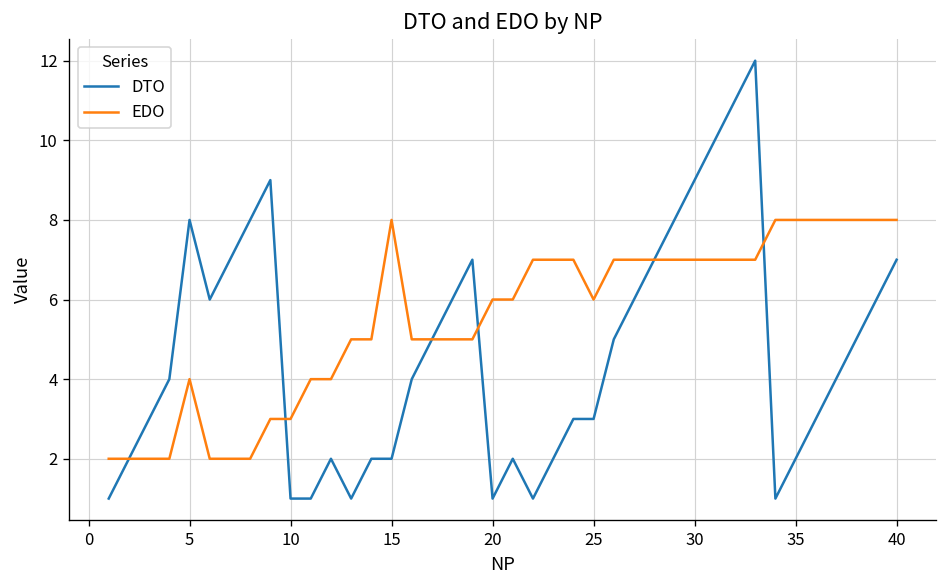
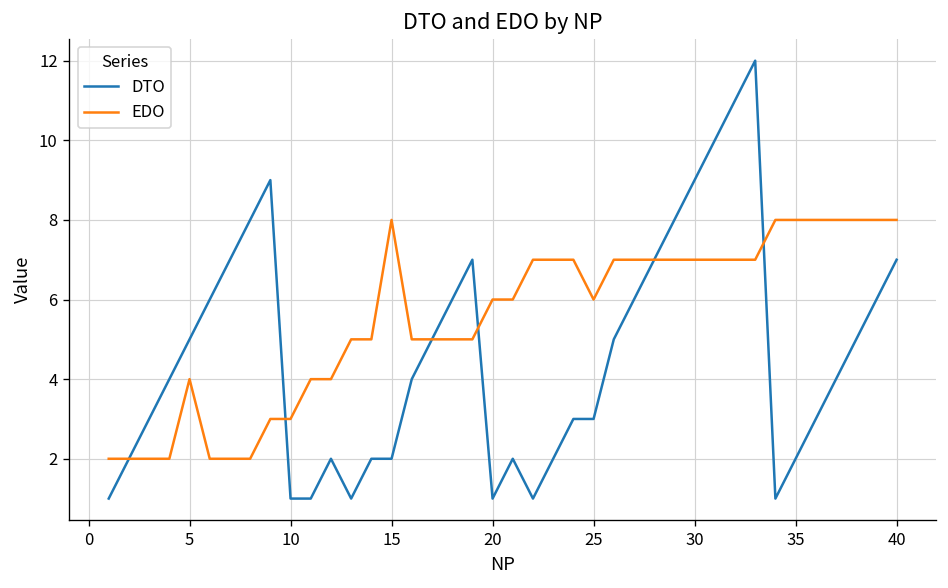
  {
    "DTO": {
-     "5": 8,
+     "5": 5,
      "10": 1,
      "15": 2,
      "20": 1,
      "25": 3,
      "30": 9,
      "35": 2,
      "40": 7
    },
    "EDO": {
      "5": 4,
      "10": 3,
      "15": 8,
      "20": 6,
      "25": 6,
      "30": 7,
      "35": 8,
      "40": 8
    }
  }
